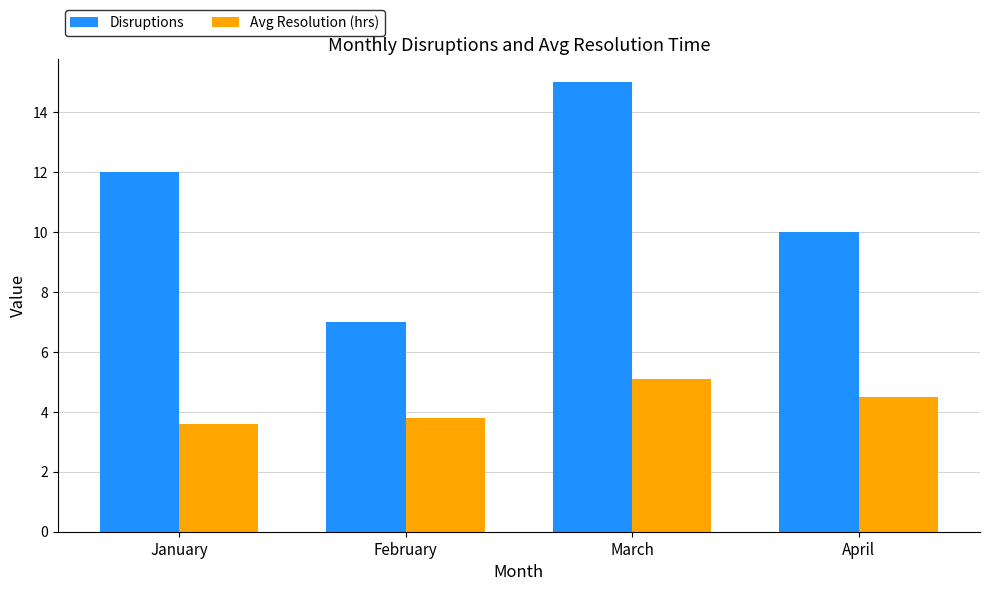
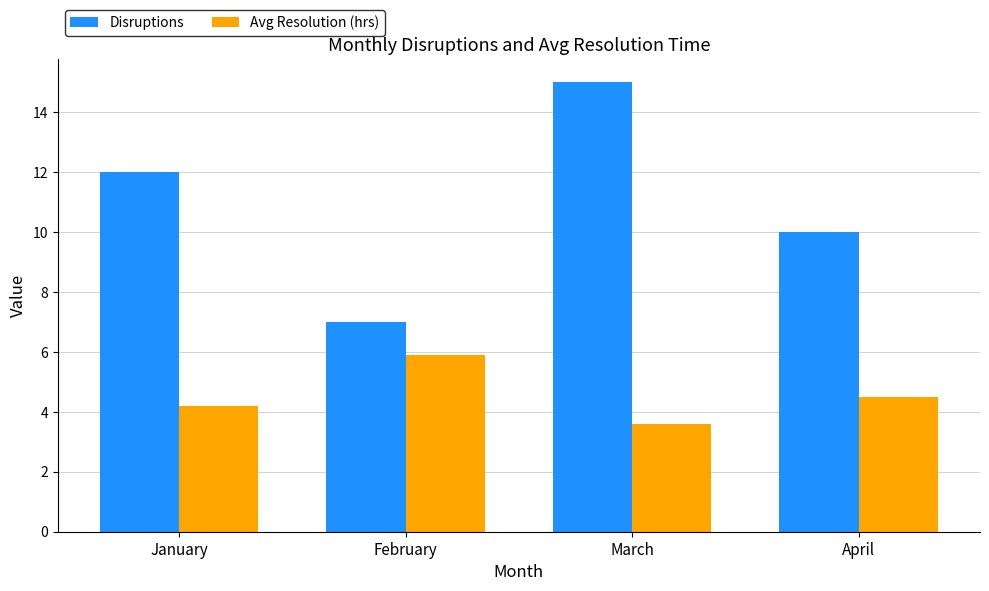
  {
    "Disruptions": {
      "January": 12.0,
      "February": 7.0,
      "March": 15.0,
      "April": 10.0
    },
    "Avg Resolution (hrs)": {
-     "January": 3.6,
-     "February": 3.8,
-     "March": 5.1,
+     "January": 4.2,
+     "February": 5.9,
+     "March": 3.6,
      "April": 4.5
    }
  }
